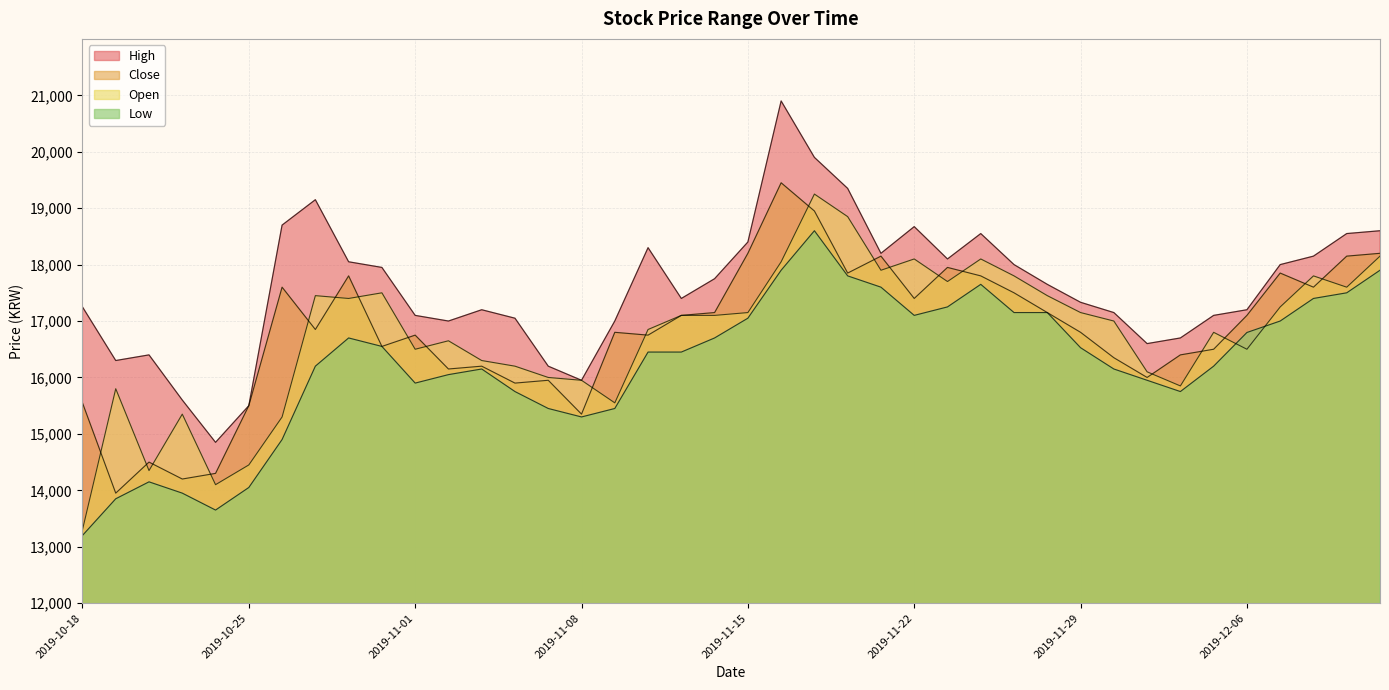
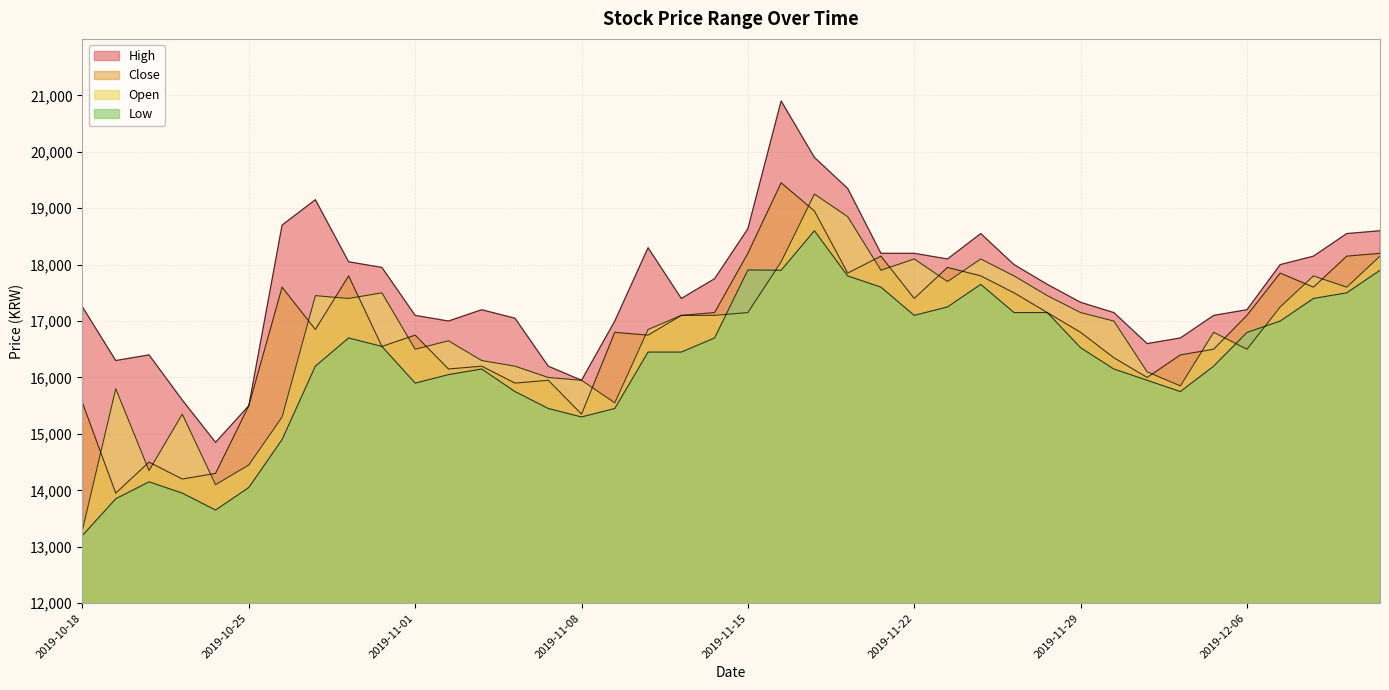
  {
    "High": {
      "2019-10-18": "17,300",
      "2019-11-01": "17,100",
-     "2019-11-15": "18,400",
-     "2019-11-22": "18,700",
+     "2019-11-15": "18,600",
+     "2019-11-22": "18,200",
      "2019-11-29": "17,300",
      "2019-12-06": "17,200"
    },
    "Low": {
      "2019-10-18": "13,200",
      "2019-10-25": "14,100",
      "2019-11-01": "15,900",
      "2019-11-08": "15,300",
-     "2019-11-15": "17,100",
+     "2019-11-15": "17,900",
      "2019-11-22": "17,100",
      "2019-11-29": "16,500",
      "2019-12-06": "16,800"
    }
  }
